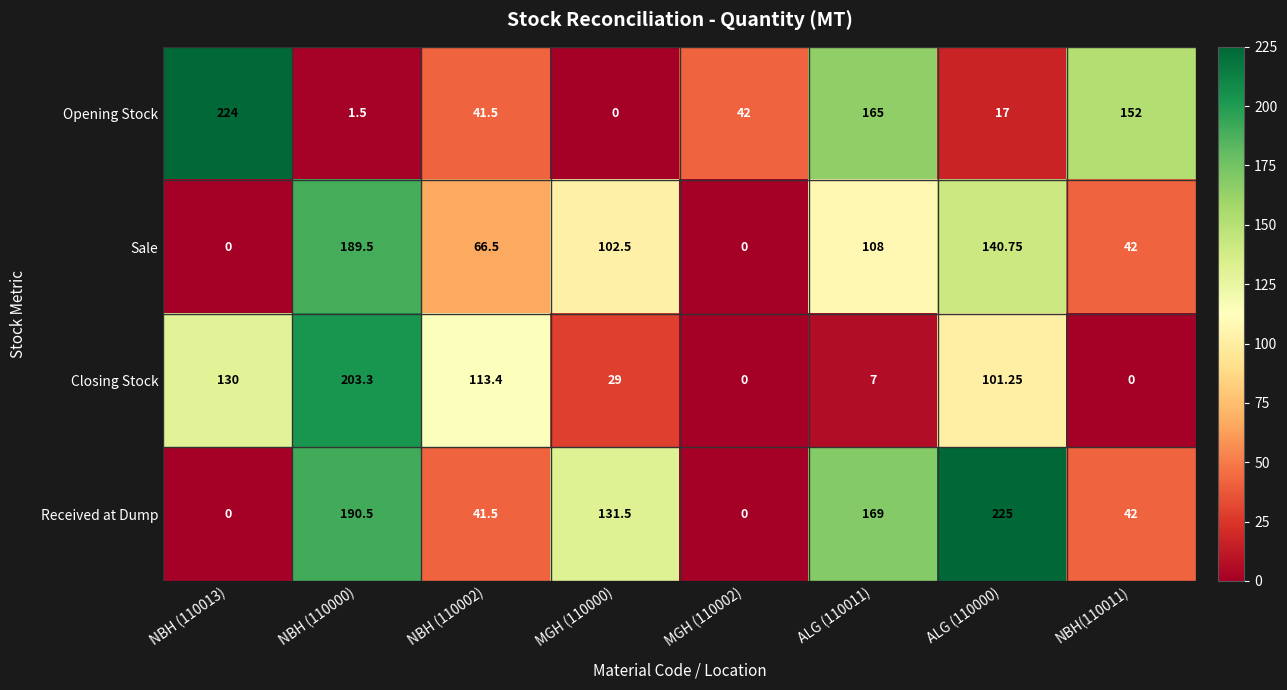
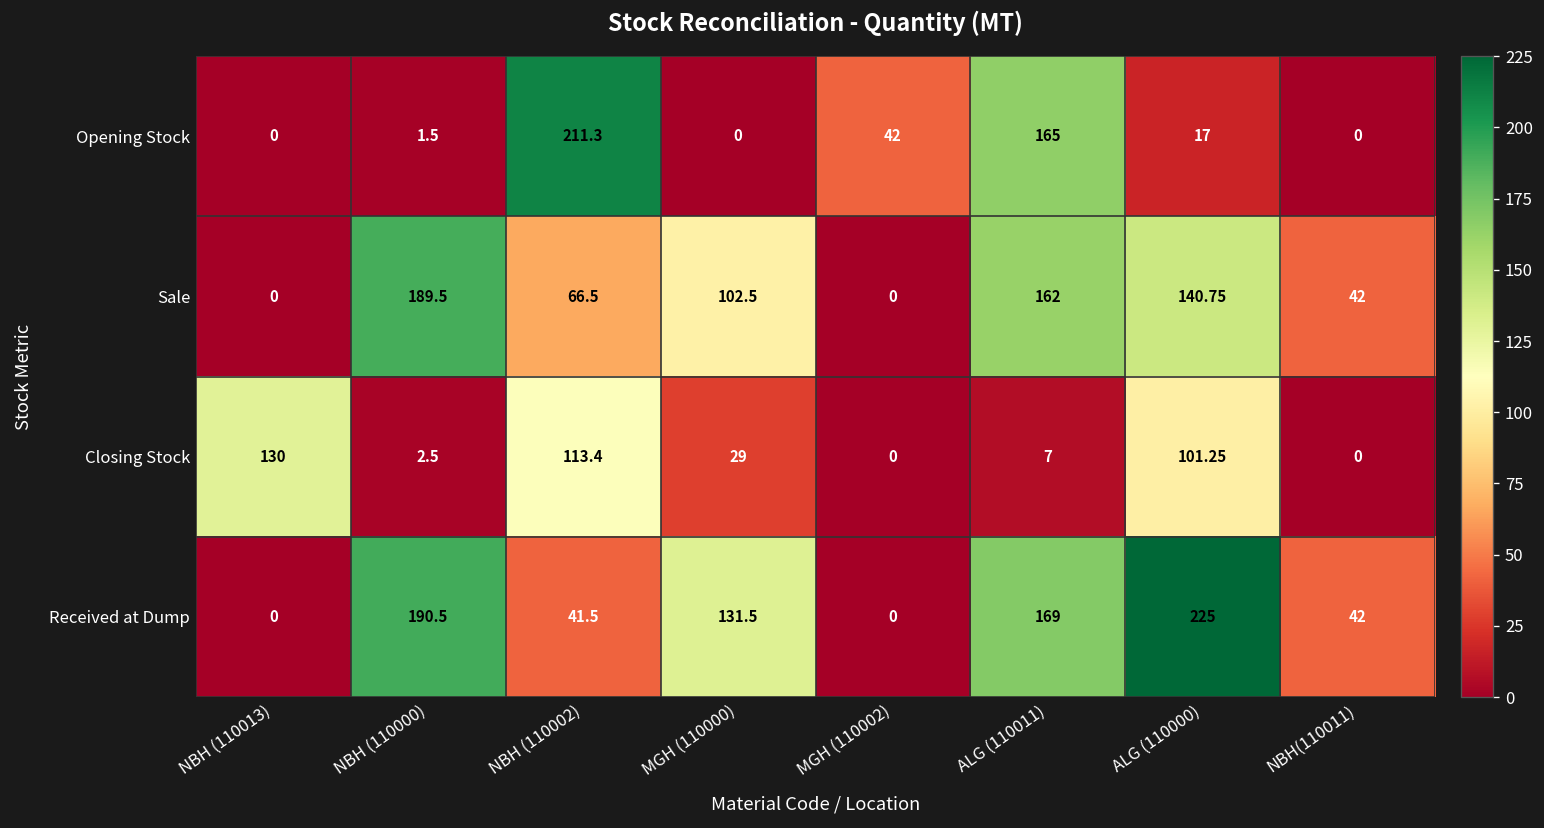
  {
    "Opening Stock": {
-     "NBH (110013)": 224,
+     "NBH (110013)": 0,
      "NBH (110000)": 1.5,
-     "NBH (110002)": 41.5,
+     "NBH (110002)": 211.3,
      "MGH (110000)": 0,
      "MGH (110002)": 42,
      "ALG (110011)": 165,
      "ALG (110000)": 17,
-     "NBH(110011)": 152
+     "NBH(110011)": 0
    },
    "Sale": {
      "NBH (110013)": 0,
      "NBH (110000)": 189.5,
      "NBH (110002)": 66.5,
      "MGH (110000)": 102.5,
      "MGH (110002)": 0,
-     "ALG (110011)": 108,
+     "ALG (110011)": 162,
      "ALG (110000)": 140.75,
      "NBH(110011)": 42
    },
    "Closing Stock": {
      "NBH (110013)": 130,
-     "NBH (110000)": 203.3,
+     "NBH (110000)": 2.5,
      "NBH (110002)": 113.4,
      "MGH (110000)": 29,
      "MGH (110002)": 0,
      "ALG (110011)": 7,
      "ALG (110000)": 101.25,
      "NBH(110011)": 0
    },
    "Received at Dump": {
      "NBH (110013)": 0,
      "NBH (110000)": 190.5,
      "NBH (110002)": 41.5,
      "MGH (110000)": 131.5,
      "MGH (110002)": 0,
      "ALG (110011)": 169,
      "ALG (110000)": 225,
      "NBH(110011)": 42
    }
  }
